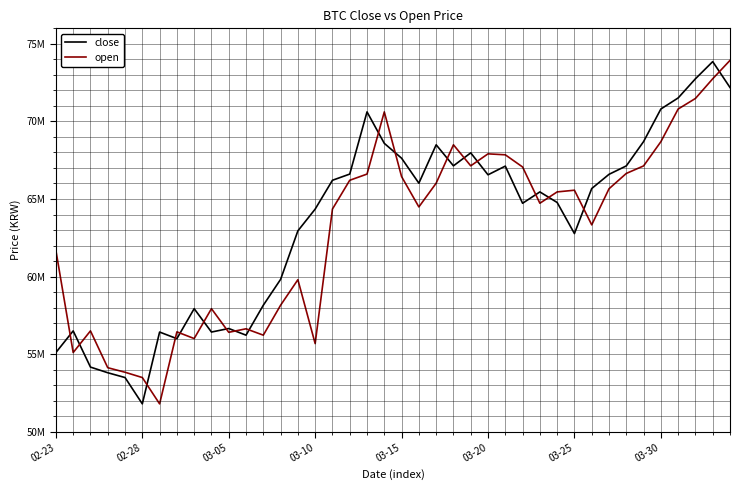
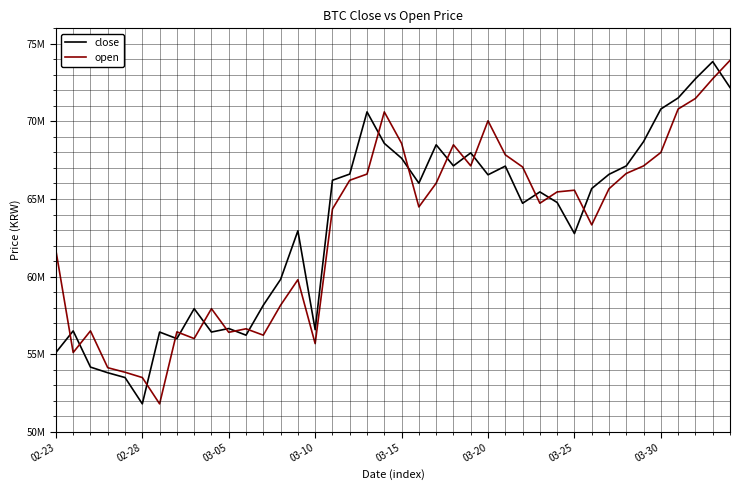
  {
    "close": {
      "02-23": 55100000,
      "02-28": 51800000,
      "03-05": 56700000,
-     "03-10": 64400000,
+     "03-10": 56600000,
      "03-15": 67600000,
      "03-20": 66600000,
      "03-25": 62800000,
      "03-30": 70800000
    },
    "open": {
      "02-23": 61700000,
      "02-28": 53500000,
      "03-05": 56400000,
      "03-10": 55700000,
-     "03-15": 66400000,
-     "03-20": 67900000,
+     "03-15": 68600000,
+     "03-20": 70000000,
      "03-25": 65600000,
-     "03-30": 68700000
+     "03-30": 68000000
    }
  }
